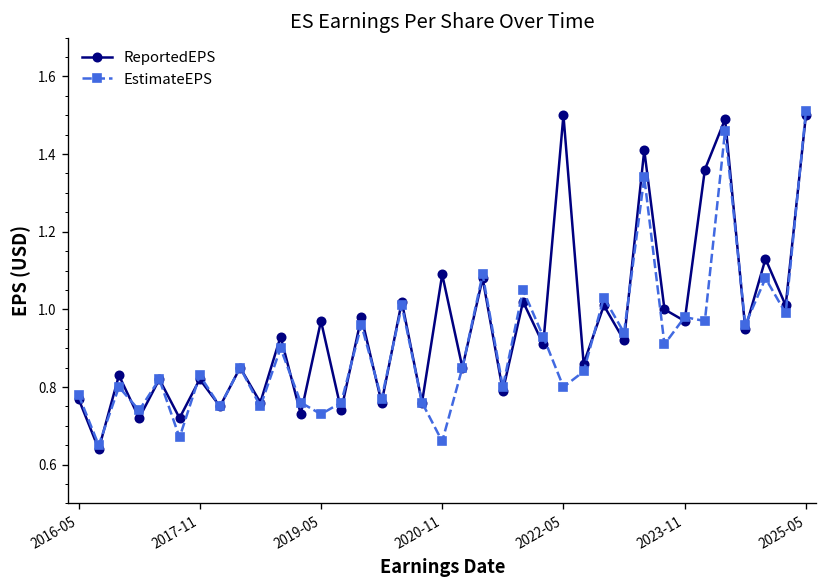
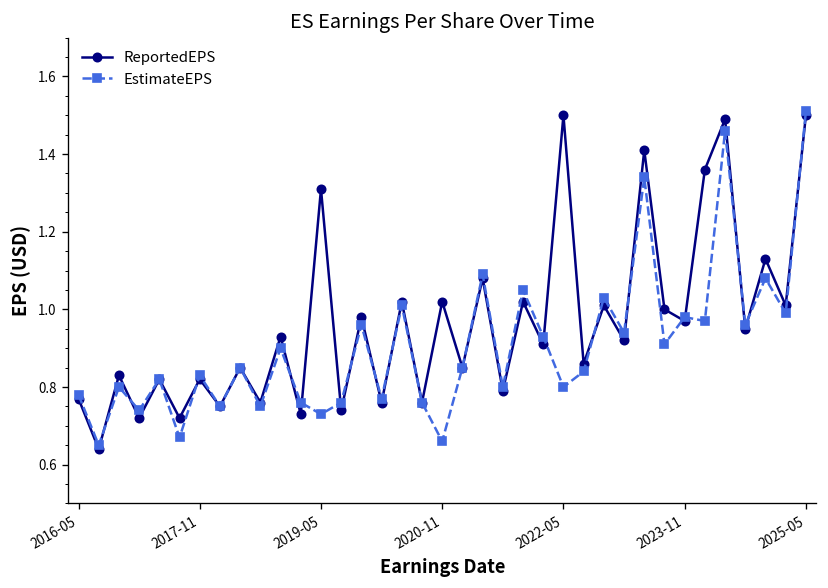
  {
    "ReportedEPS": {
      "2016-05": 0.77,
      "2017-11": 0.82,
-     "2019-05": 0.97,
-     "2020-11": 1.09,
+     "2019-05": 1.31,
+     "2020-11": 1.02,
      "2022-05": 1.50,
      "2023-11": 0.97,
      "2025-05": 1.50
    },
    "EstimateEPS": {
      "2016-05": 0.78,
      "2017-11": 0.83,
      "2019-05": 0.73,
      "2020-11": 0.66,
      "2022-05": 0.80,
      "2023-11": 0.98,
      "2025-05": 1.51
    }
  }
